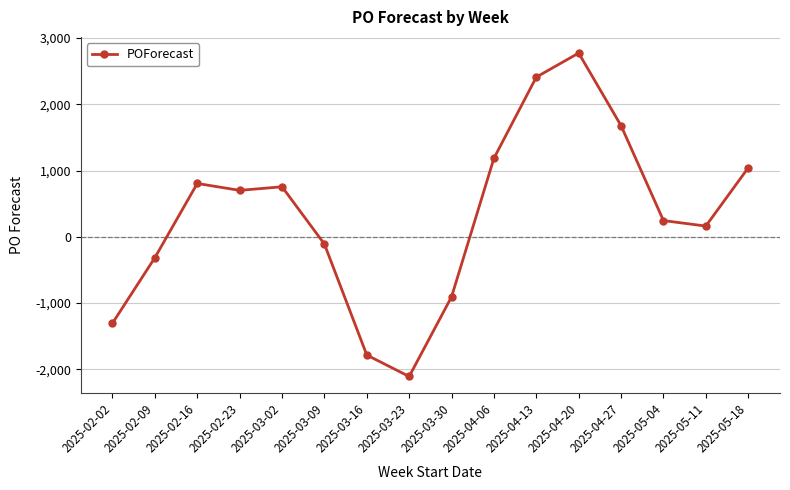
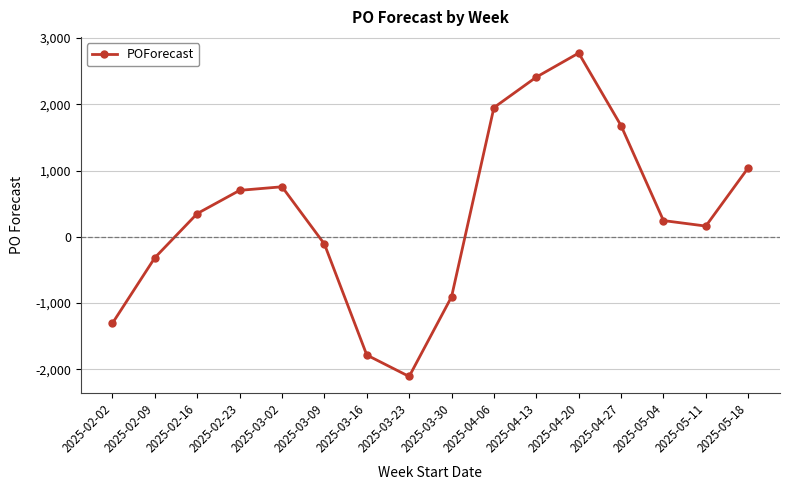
  {
    "2025-02-02": "-1,300",
    "2025-02-09": "-300",
-   "2025-02-16": "800",
+   "2025-02-16": "400",
    "2025-02-23": "700",
    "2025-03-02": "800",
    "2025-03-09": "-100",
    "2025-03-16": "-1,800",
    "2025-03-23": "-2,100",
    "2025-03-30": "-900",
-   "2025-04-06": "1,200",
+   "2025-04-06": "2,000",
    "2025-04-13": "2,400",
    "2025-04-20": "2,800",
    "2025-04-27": "1,700",
    "2025-05-04": "200",
    "2025-05-11": "200",
    "2025-05-18": "1,000"
  }
